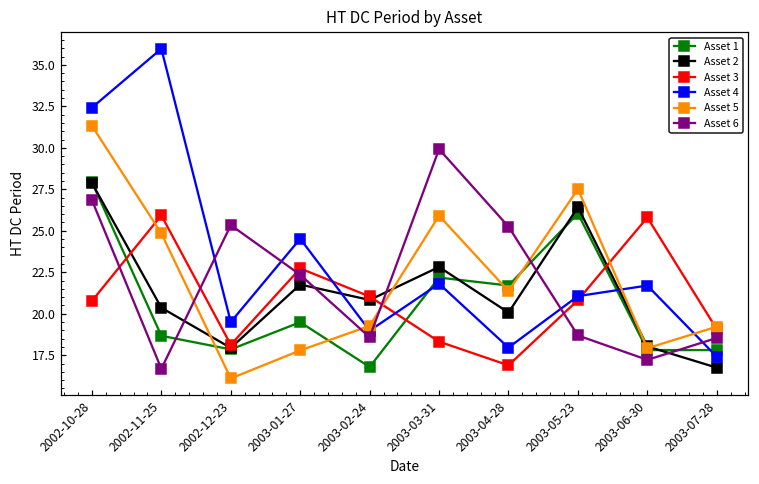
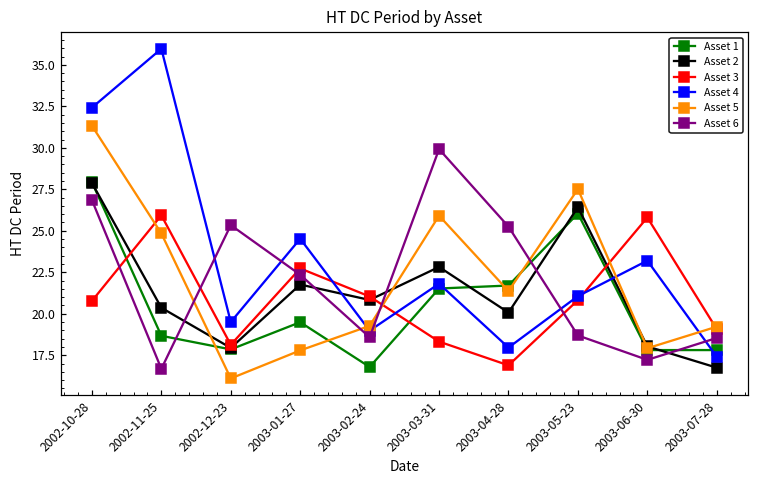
  {
    "Asset 1": {
      "2002-11-25": 18.7,
      "2003-01-27": 19.5,
      "2003-02-24": 16.8,
-     "2003-03-31": 22.2,
+     "2003-03-31": 21.5,
      "2003-04-28": 21.7,
      "2003-05-23": 26.0,
      "2003-07-28": 17.8
    },
    "Asset 2": {
      "2002-11-25": 20.4,
      "2003-01-27": 21.8,
      "2003-02-24": 20.8,
      "2003-03-31": 22.8,
      "2003-04-28": 20.1,
      "2003-05-23": 26.4,
      "2003-07-28": 16.8
    },
    "Asset 3": {
      "2002-10-28": 20.8,
      "2002-11-25": 25.9,
      "2002-12-23": 18.1,
      "2003-01-27": 22.7,
      "2003-02-24": 21.0,
      "2003-03-31": 18.3,
      "2003-04-28": 16.9,
      "2003-05-23": 20.8,
      "2003-06-30": 25.8
    },
    "Asset 4": {
      "2002-10-28": 32.4,
      "2002-11-25": 36.0,
      "2002-12-23": 19.5,
      "2003-01-27": 24.5,
      "2003-02-24": 19.0,
      "2003-03-31": 21.8,
      "2003-04-28": 18.0,
      "2003-05-23": 21.1,
-     "2003-06-30": 21.7,
+     "2003-06-30": 23.2,
      "2003-07-28": 17.4
    },
    "Asset 5": {
      "2002-10-28": 31.3,
      "2002-11-25": 24.8,
      "2002-12-23": 16.1,
      "2003-01-27": 17.8,
      "2003-02-24": 19.3,
      "2003-03-31": 25.9,
      "2003-04-28": 21.4,
      "2003-05-23": 27.5
    },
    "Asset 6": {
      "2002-10-28": 26.9,
      "2002-11-25": 16.7,
      "2002-12-23": 25.3,
      "2003-01-27": 22.4,
      "2003-02-24": 18.6,
      "2003-03-31": 29.9,
      "2003-04-28": 25.3,
      "2003-05-23": 18.7,
      "2003-06-30": 17.2,
      "2003-07-28": 18.5
    }
  }
